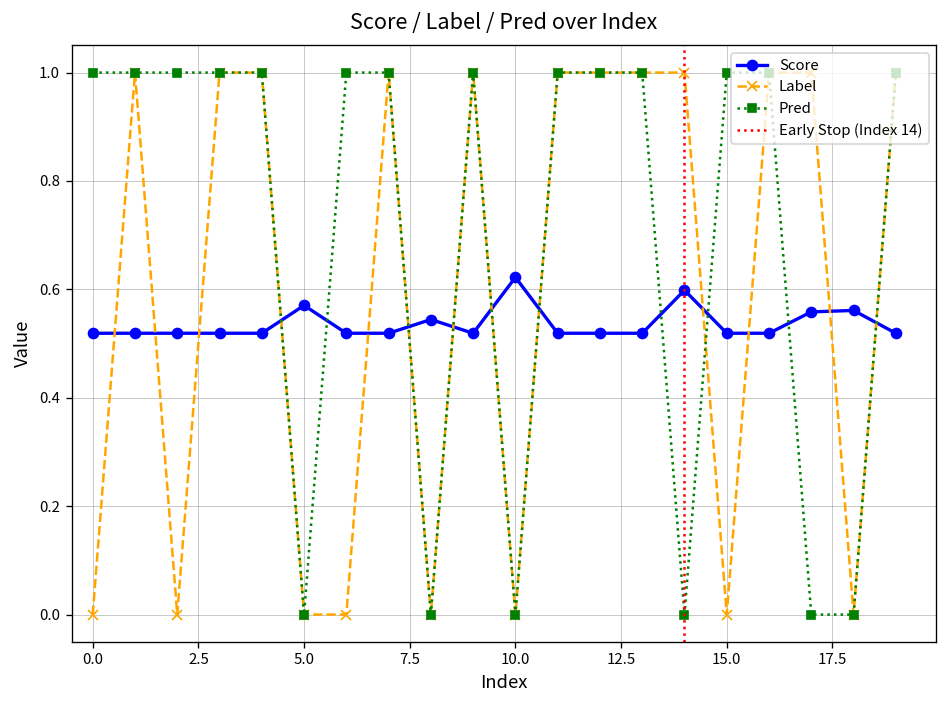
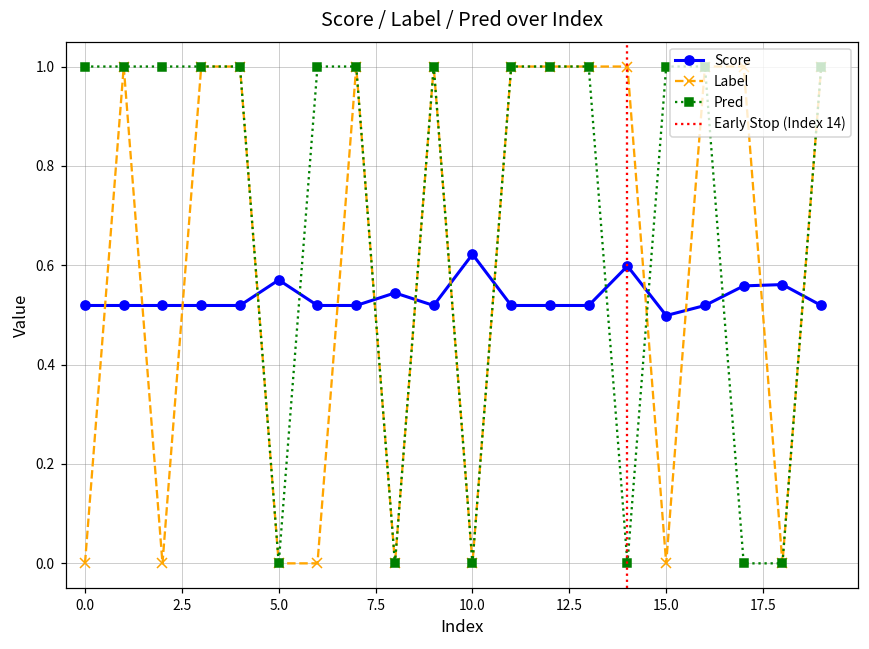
  {
    "Score": {
      "0.0": 0.52,
      "5.0": 0.57,
      "10.0": 0.62,
-     "15.0": 0.52
+     "15.0": 0.50
    },
    "Label": {
      "0.0": 0.00,
      "15.0": 0.00
    },
    "Pred": {
      "0.0": 1.00,
      "15.0": 1.00
    }
  }
